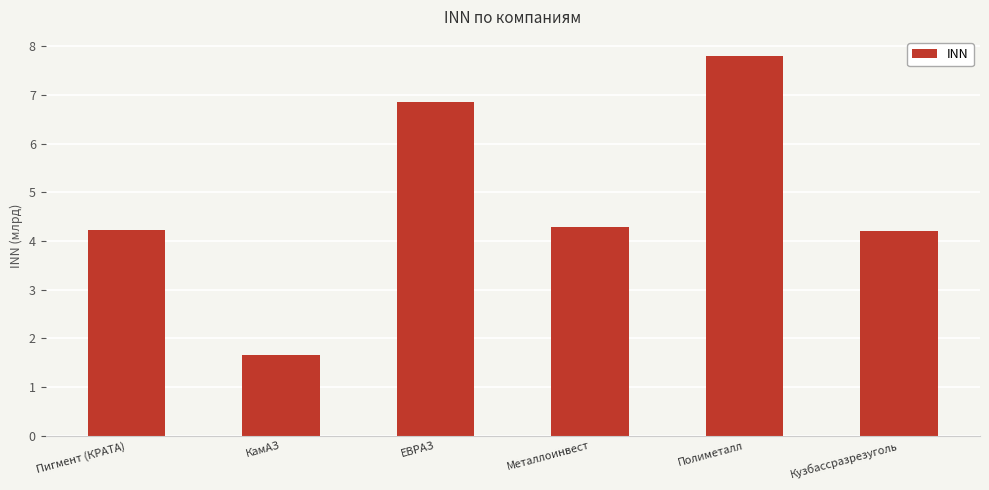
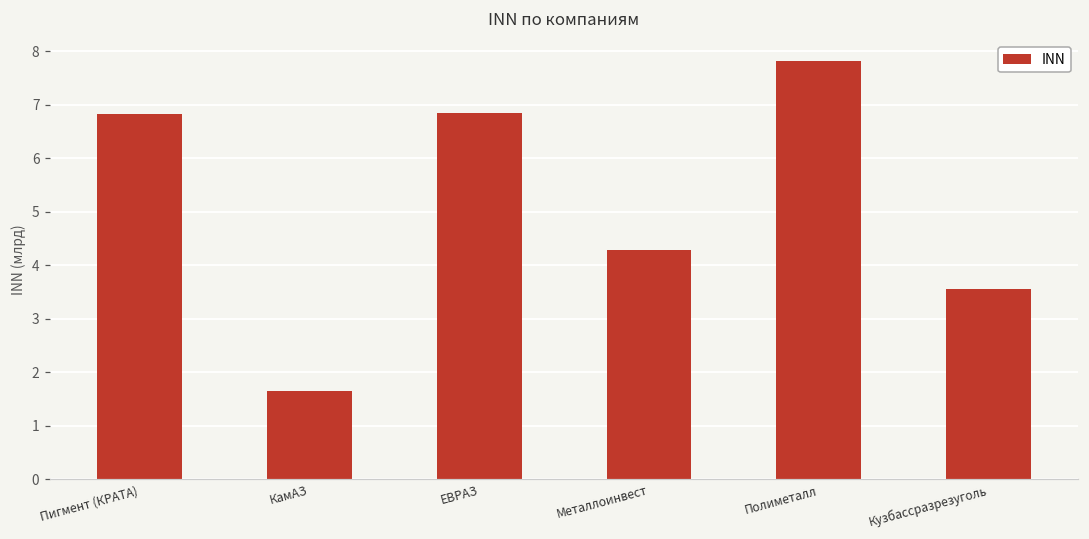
  {
-   "Пигмент (КРАТА)": 4.2,
+   "Пигмент (КРАТА)": 6.8,
    "КамАЗ": 1.7,
    "ЕВРАЗ": 6.8,
    "Металлоинвест": 4.3,
    "Полиметалл": 7.8,
-   "Кузбассразрезуголь": 4.2
+   "Кузбассразрезуголь": 3.6
  }
